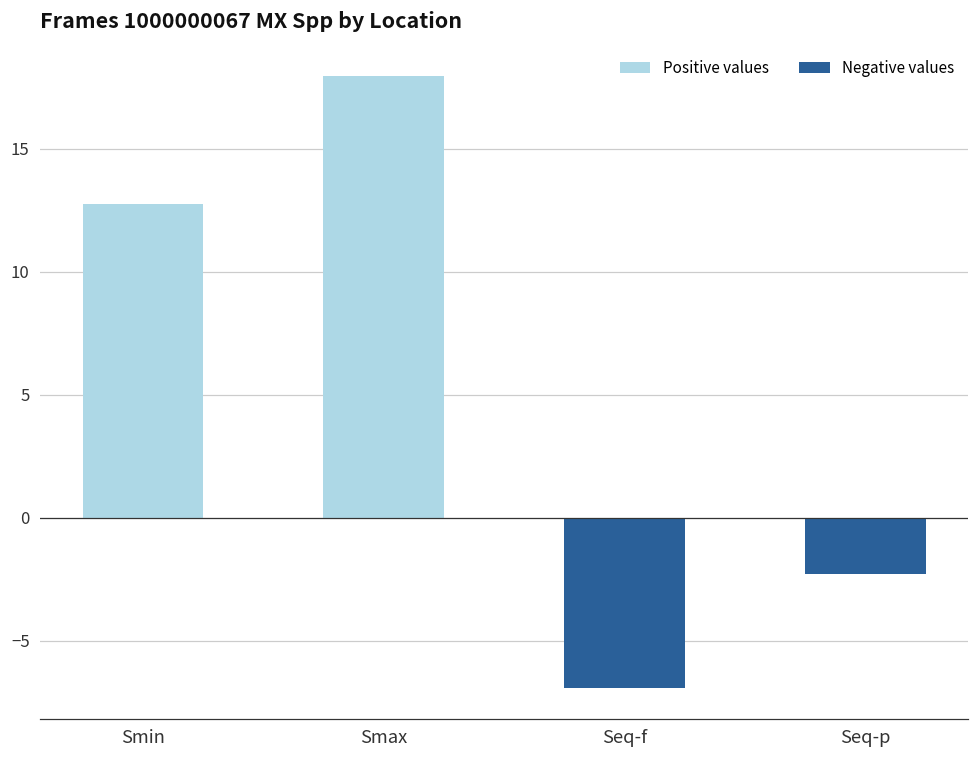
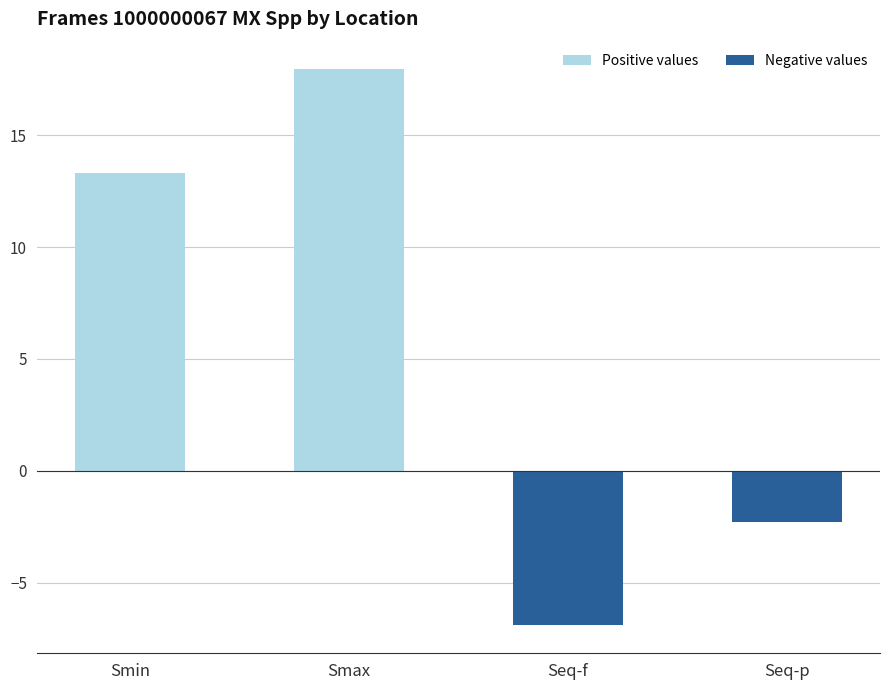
  {
-   "Smin": 12.8,
+   "Smin": 13.3,
    "Smax": 17.9,
    "Seq-f": -6.9,
    "Seq-p": -2.3
  }
